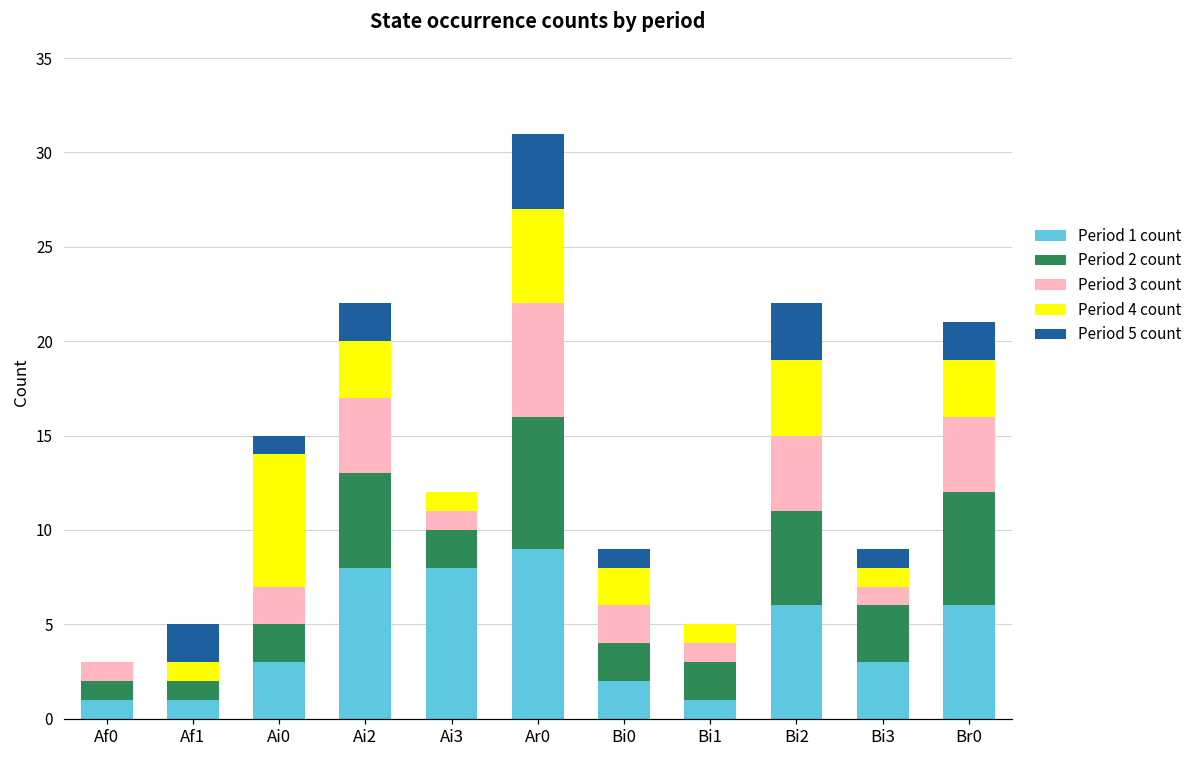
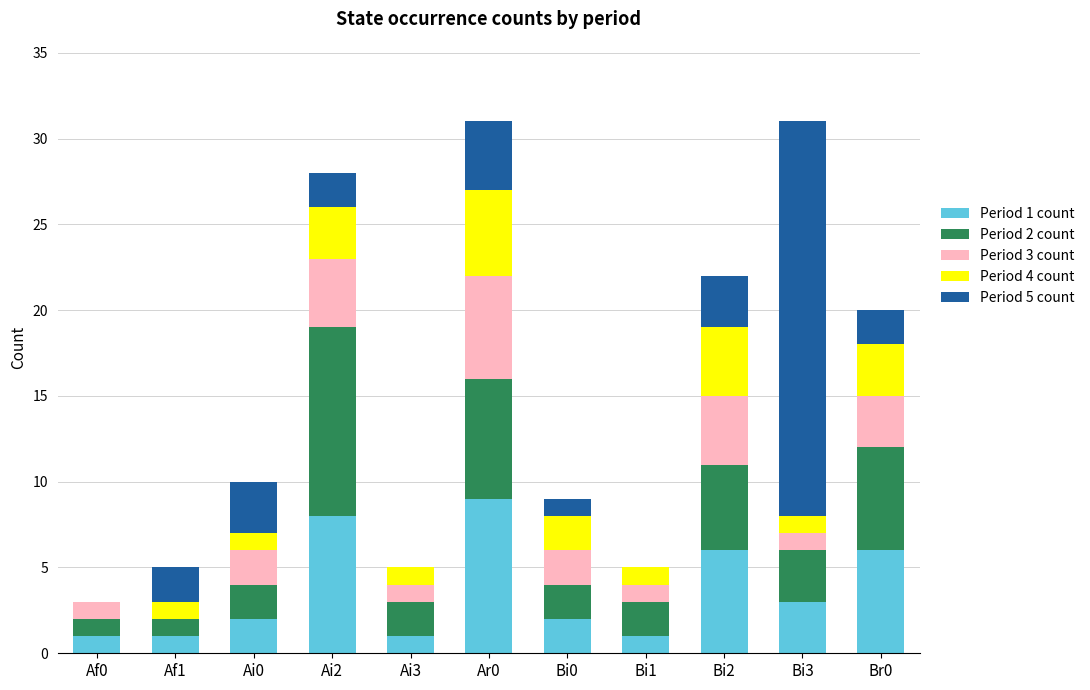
  {
    "Period 1 count": {
      "Af0": 1,
      "Af1": 1,
-     "Ai0": 3,
+     "Ai0": 2,
      "Ai2": 8,
-     "Ai3": 8,
+     "Ai3": 1,
      "Ar0": 9,
      "Bi0": 2,
      "Bi1": 1,
      "Bi2": 6,
      "Bi3": 3,
      "Br0": 6
    },
    "Period 2 count": {
      "Af0": 1,
      "Af1": 1,
      "Ai0": 2,
-     "Ai2": 5,
+     "Ai2": 11,
      "Ai3": 2,
      "Ar0": 7,
      "Bi0": 2,
      "Bi1": 2,
      "Bi2": 5,
      "Bi3": 3,
      "Br0": 6
    },
    "Period 3 count": {
      "Af0": 1,
      "Af1": 0,
      "Ai0": 2,
      "Ai2": 4,
      "Ai3": 1,
      "Ar0": 6,
      "Bi0": 2,
      "Bi1": 1,
      "Bi2": 4,
      "Bi3": 1,
-     "Br0": 4
+     "Br0": 3
    },
    "Period 4 count": {
      "Af0": 0,
      "Af1": 1,
-     "Ai0": 7,
+     "Ai0": 1,
      "Ai2": 3,
      "Ai3": 1,
      "Ar0": 5,
      "Bi0": 2,
      "Bi1": 1,
      "Bi2": 4,
      "Bi3": 1,
      "Br0": 3
    },
    "Period 5 count": {
      "Af0": 0,
      "Af1": 2,
-     "Ai0": 1,
+     "Ai0": 3,
      "Ai2": 2,
      "Ai3": 0,
      "Ar0": 4,
      "Bi0": 1,
      "Bi1": 0,
      "Bi2": 3,
-     "Bi3": 1,
+     "Bi3": 23,
      "Br0": 2
    }
  }
